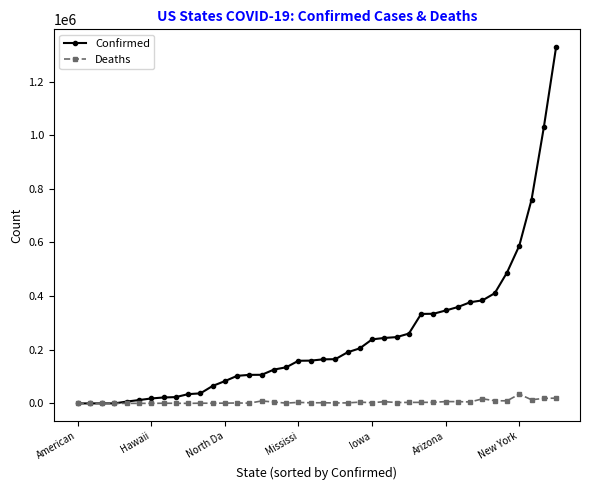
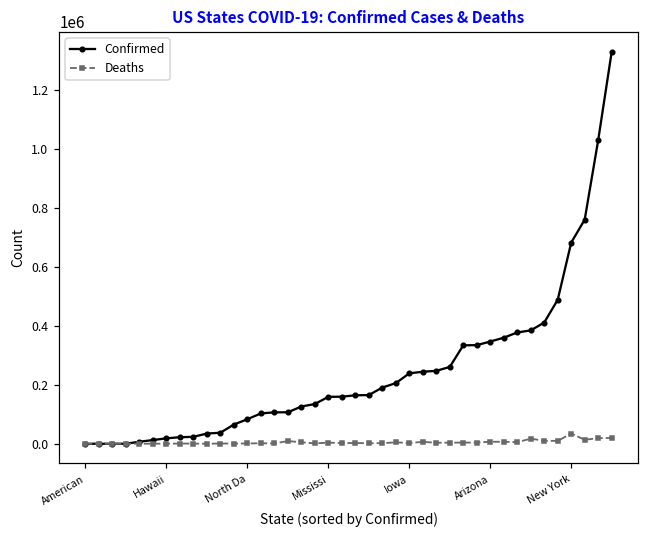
  {
    "Confirmed": {
      "North Da": 80000,
      "Mississi": 160000,
-     "New York": 590000
+     "New York": 680000
    },
    "Deaths": {
      "North Da": 0,
      "Mississi": 0,
      "New York": 30000
    }
  }
